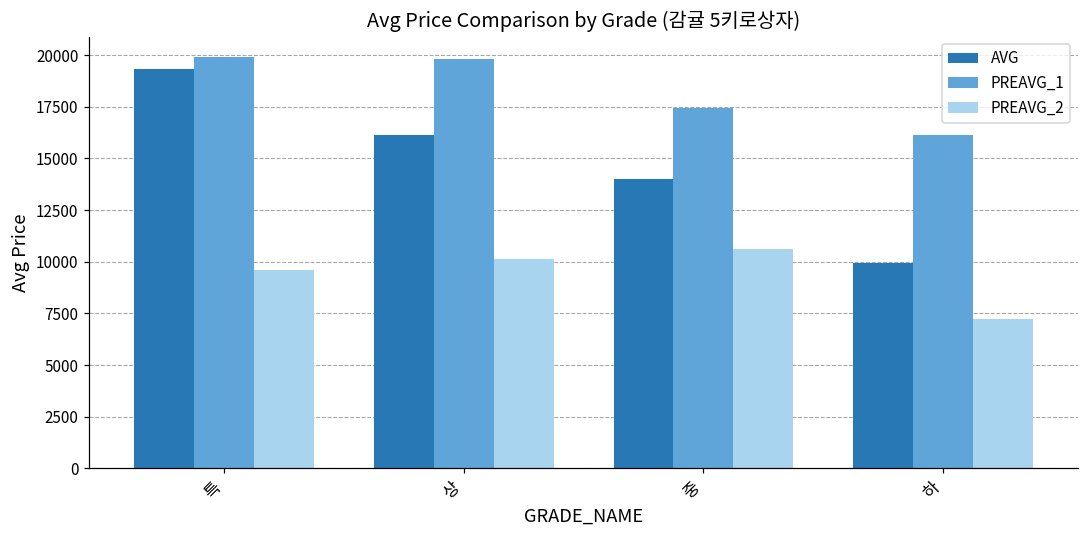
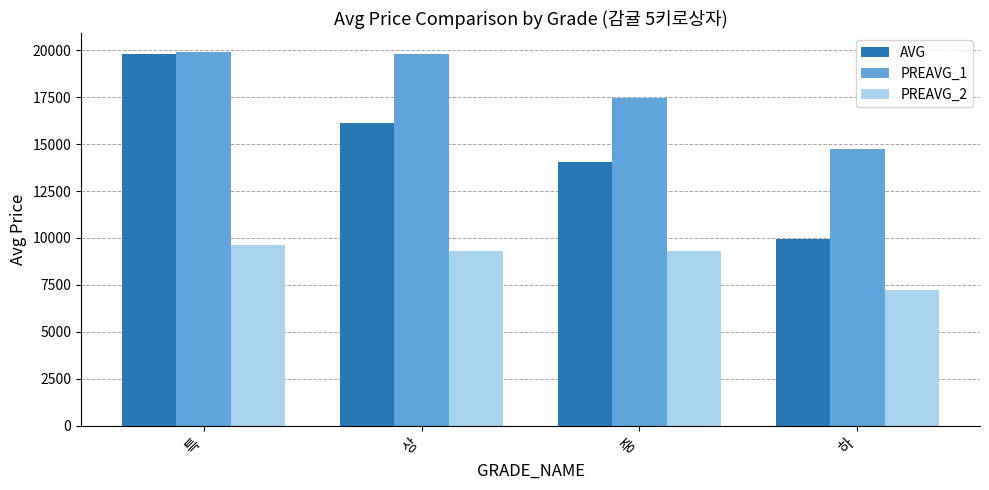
  {
    "AVG": {
-     "특": 19300,
+     "특": 19800,
      "상": 16100,
      "중": 14000,
      "하": 9900
    },
    "PREAVG_1": {
      "특": 19900,
      "상": 19800,
      "중": 17400,
-     "하": 16100
+     "하": 14700
    },
    "PREAVG_2": {
      "특": 9600,
-     "상": 10200,
-     "중": 10600,
+     "상": 9300,
+     "중": 9300,
      "하": 7200
    }
  }
